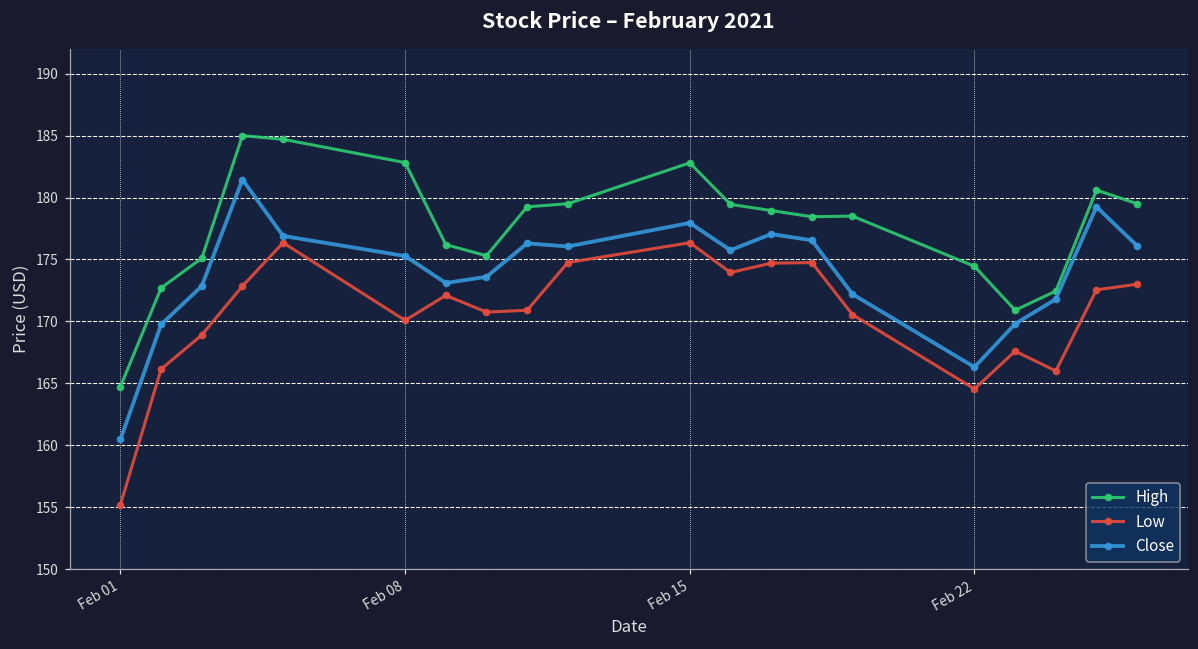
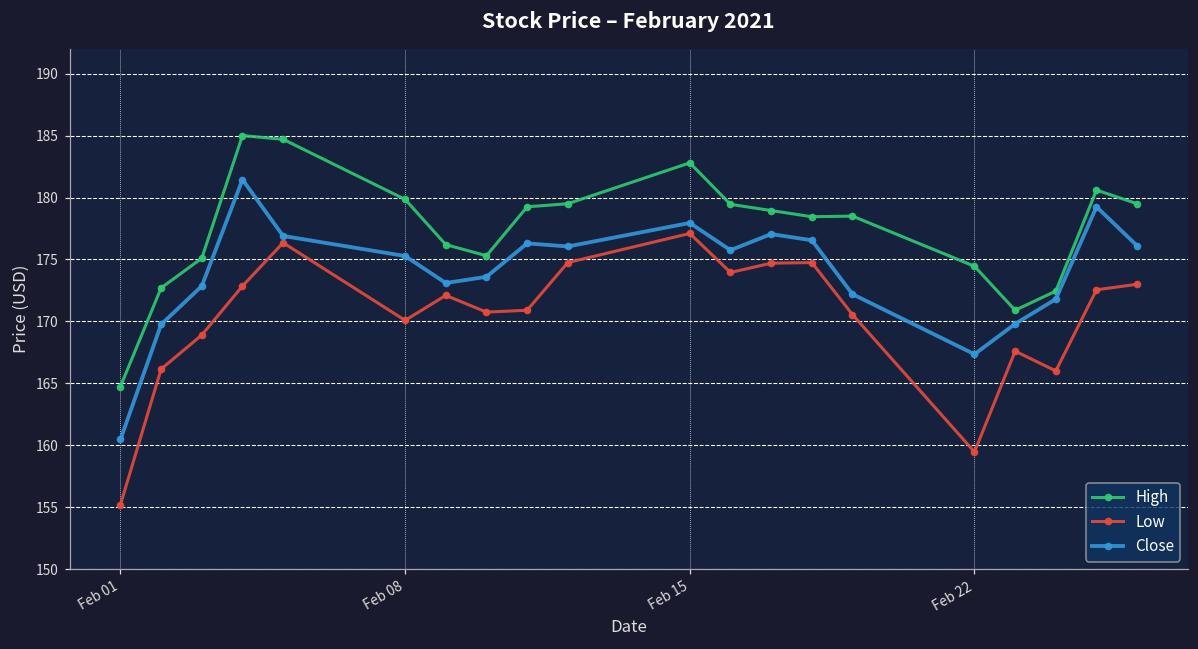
  {
    "High": {
      "Feb 01": 164.7,
-     "Feb 08": 182.8,
+     "Feb 08": 179.9,
      "Feb 15": 182.8,
      "Feb 22": 174.4
    },
    "Low": {
      "Feb 01": 155.2,
      "Feb 08": 170.1,
-     "Feb 15": 176.4,
-     "Feb 22": 164.6
+     "Feb 15": 177.1,
+     "Feb 22": 159.5
    },
    "Close": {
      "Feb 01": 160.5,
      "Feb 08": 175.3,
      "Feb 15": 177.9,
-     "Feb 22": 166.3
+     "Feb 22": 167.4
    }
  }
